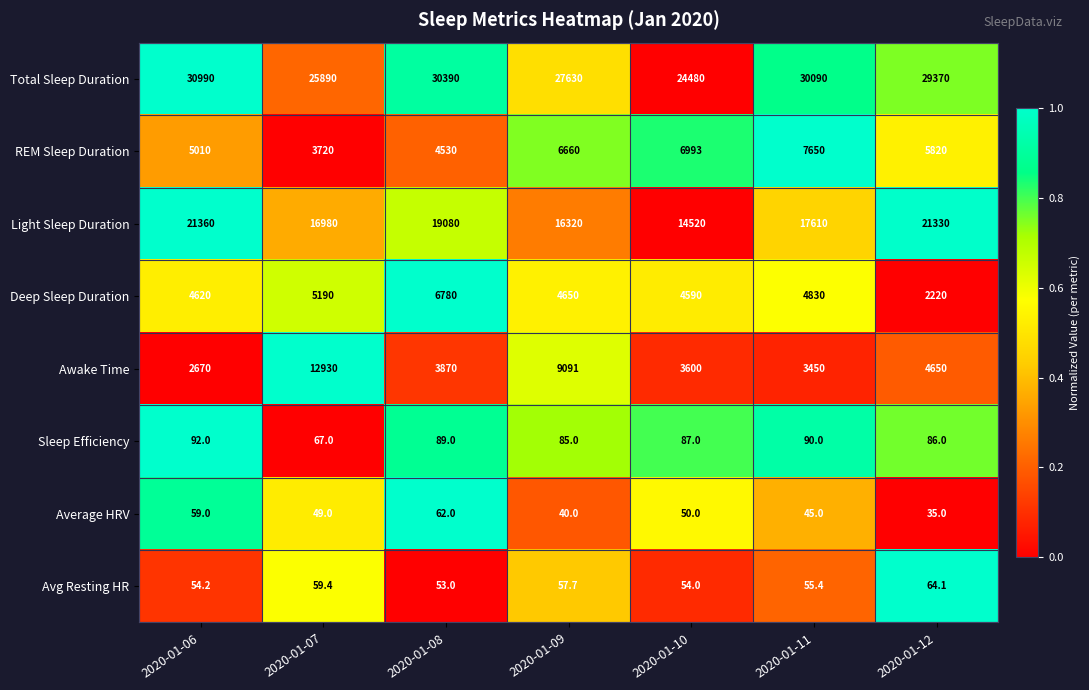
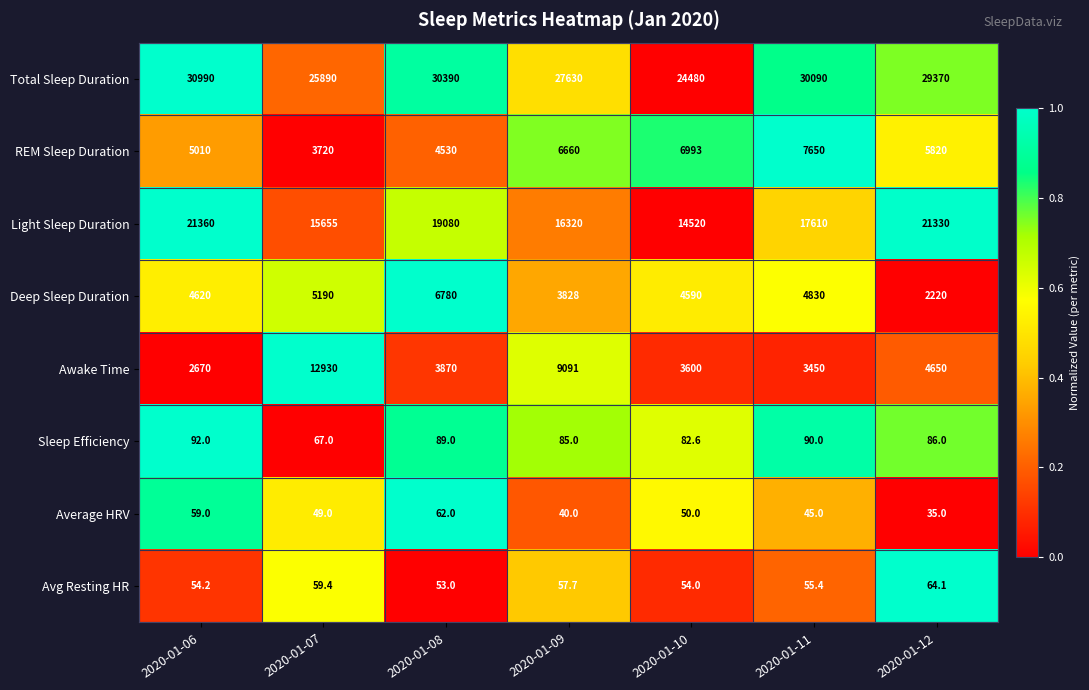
  {
    "Total Sleep Duration": {
      "2020-01-06": 30990,
      "2020-01-07": 25890,
      "2020-01-08": 30390,
      "2020-01-09": 27630,
      "2020-01-10": 24480,
      "2020-01-11": 30090,
      "2020-01-12": 29370
    },
    "REM Sleep Duration": {
      "2020-01-06": 5010,
      "2020-01-07": 3720,
      "2020-01-08": 4530,
      "2020-01-09": 6660,
      "2020-01-10": 6993,
      "2020-01-11": 7650,
      "2020-01-12": 5820
    },
    "Light Sleep Duration": {
      "2020-01-06": 21360,
-     "2020-01-07": 16980,
+     "2020-01-07": 15655,
      "2020-01-08": 19080,
      "2020-01-09": 16320,
      "2020-01-10": 14520,
      "2020-01-11": 17610,
      "2020-01-12": 21330
    },
    "Deep Sleep Duration": {
      "2020-01-06": 4620,
      "2020-01-07": 5190,
      "2020-01-08": 6780,
-     "2020-01-09": 4650,
+     "2020-01-09": 3828,
      "2020-01-10": 4590,
      "2020-01-11": 4830,
      "2020-01-12": 2220
    },
    "Awake Time": {
      "2020-01-06": 2670,
      "2020-01-07": 12930,
      "2020-01-08": 3870,
      "2020-01-09": 9091,
      "2020-01-10": 3600,
      "2020-01-11": 3450,
      "2020-01-12": 4650
    },
    "Sleep Efficiency": {
      "2020-01-06": 92.0,
      "2020-01-07": 67.0,
      "2020-01-08": 89.0,
      "2020-01-09": 85.0,
-     "2020-01-10": 87.0,
+     "2020-01-10": 82.6,
      "2020-01-11": 90.0,
      "2020-01-12": 86.0
    },
    "Average HRV": {
      "2020-01-06": 59.0,
      "2020-01-07": 49.0,
      "2020-01-08": 62.0,
      "2020-01-09": 40.0,
      "2020-01-10": 50.0,
      "2020-01-11": 45.0,
      "2020-01-12": 35.0
    },
    "Avg Resting HR": {
      "2020-01-06": 54.2,
      "2020-01-07": 59.4,
      "2020-01-08": 53.0,
      "2020-01-09": 57.7,
      "2020-01-10": 54.0,
      "2020-01-11": 55.4,
      "2020-01-12": 64.1
    }
  }
